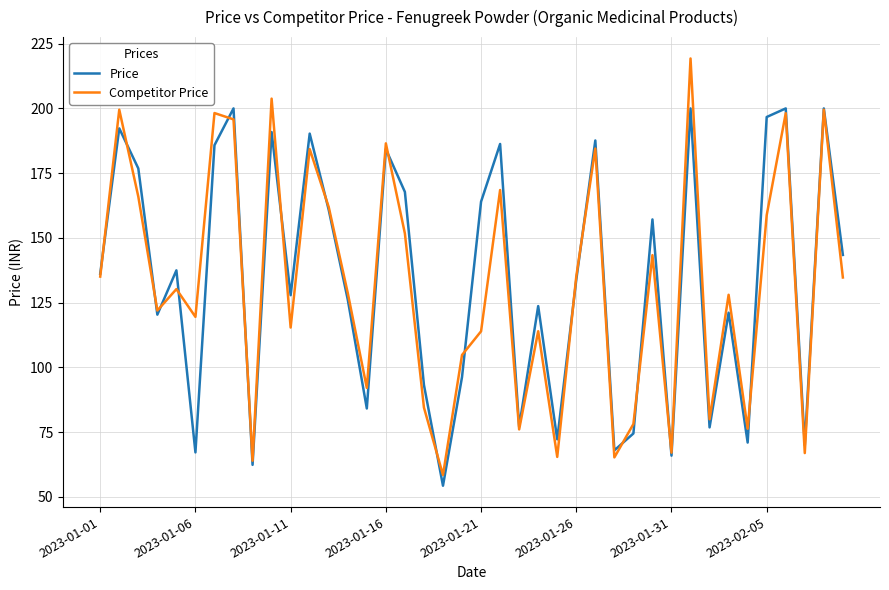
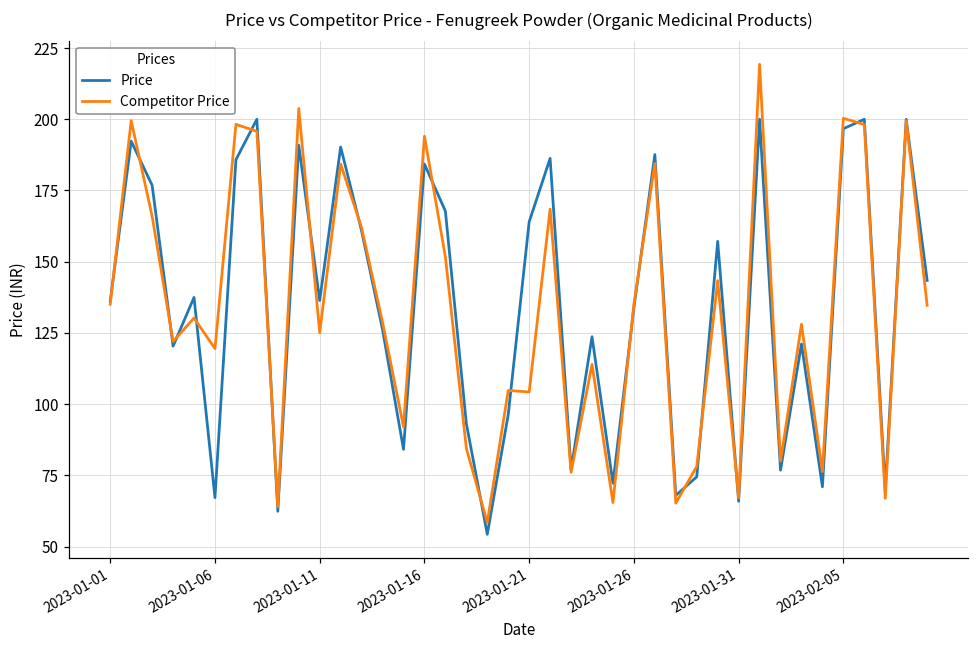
  {
    "Price": {
      "2023-01-01": 136,
      "2023-01-06": 67,
-     "2023-01-11": 128,
+     "2023-01-11": 136,
      "2023-01-16": 184,
      "2023-01-21": 164,
      "2023-01-26": 134,
      "2023-01-31": 66,
      "2023-02-05": 197
    },
    "Competitor Price": {
      "2023-01-01": 135,
      "2023-01-06": 119,
-     "2023-01-11": 115,
-     "2023-01-16": 187,
-     "2023-01-21": 114,
+     "2023-01-11": 125,
+     "2023-01-16": 194,
+     "2023-01-21": 104,
      "2023-01-26": 135,
      "2023-01-31": 67,
-     "2023-02-05": 159
+     "2023-02-05": 200
    }
  }
